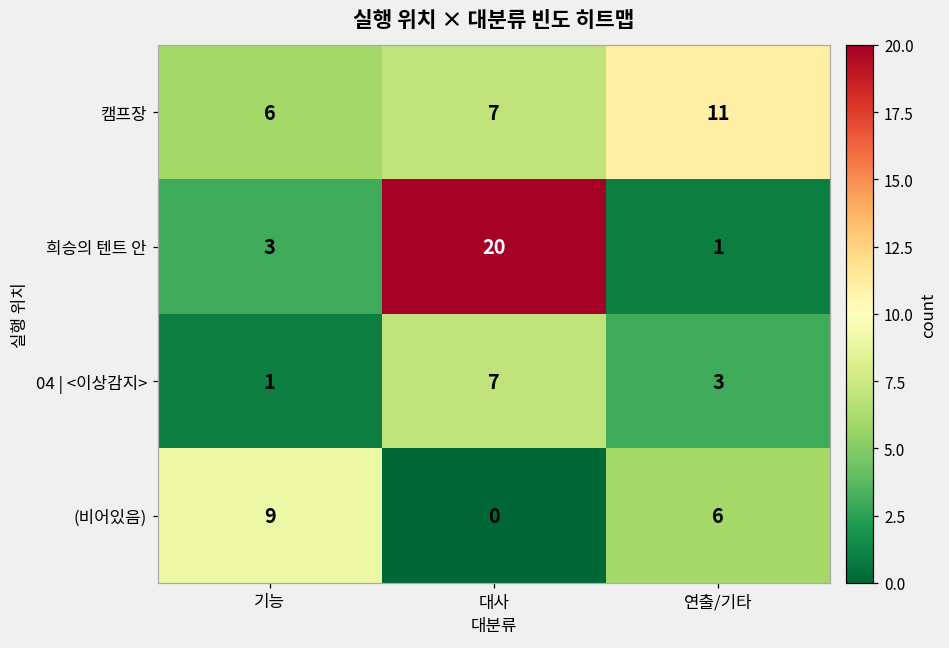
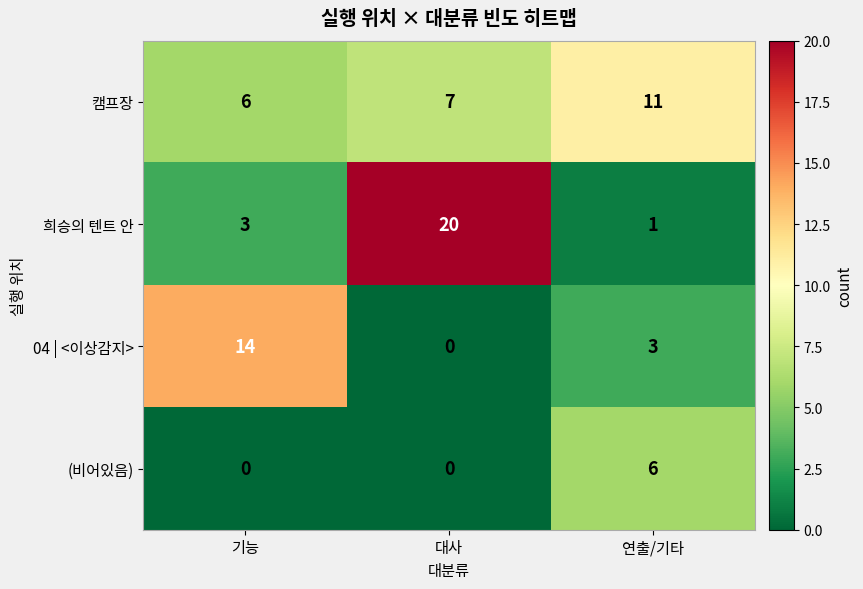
  {
    "캠프장": {
      "기능": 6,
      "대사": 7,
      "연출/기타": 11
    },
    "희승의 텐트 안": {
      "기능": 3,
      "대사": 20,
      "연출/기타": 1
    },
    "04 | <이상감지>": {
-     "기능": 1,
-     "대사": 7,
+     "기능": 14,
+     "대사": 0,
      "연출/기타": 3
    },
    "(비어있음)": {
-     "기능": 9,
+     "기능": 0,
      "대사": 0,
      "연출/기타": 6
    }
  }
